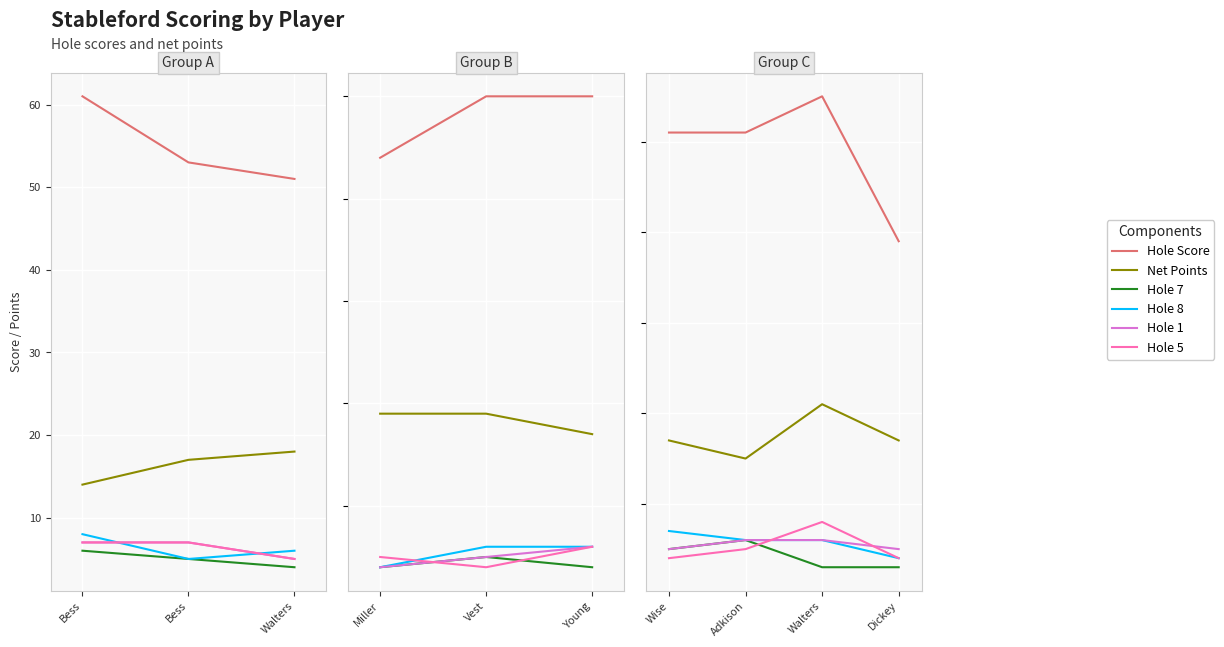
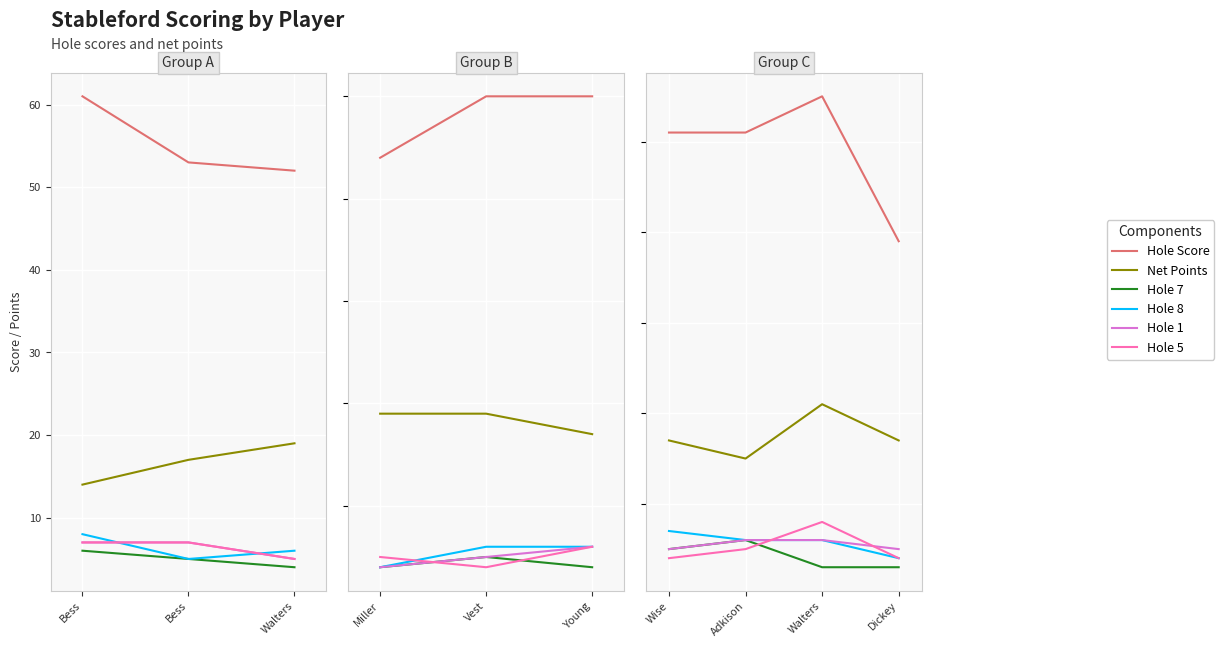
  {
    "Group A": {
      "Hole Score": {
-       "Walters": 51
+       "Walters": 52
      },
      "Net Points": {
-       "Walters": 18
+       "Walters": 19
      },
      "Hole 7": {
        "Walters": 4
      },
      "Hole 8": {
        "Walters": 6
      },
      "Hole 5": {
        "Walters": 5
      }
    }
  }
